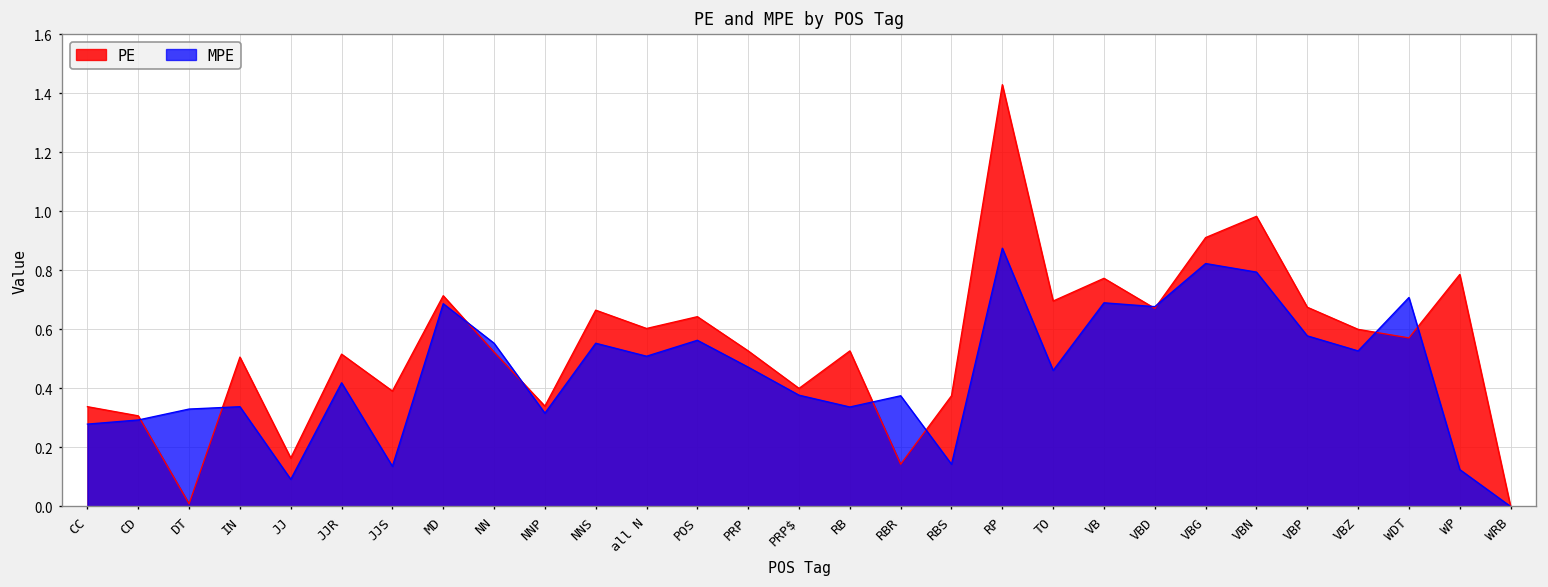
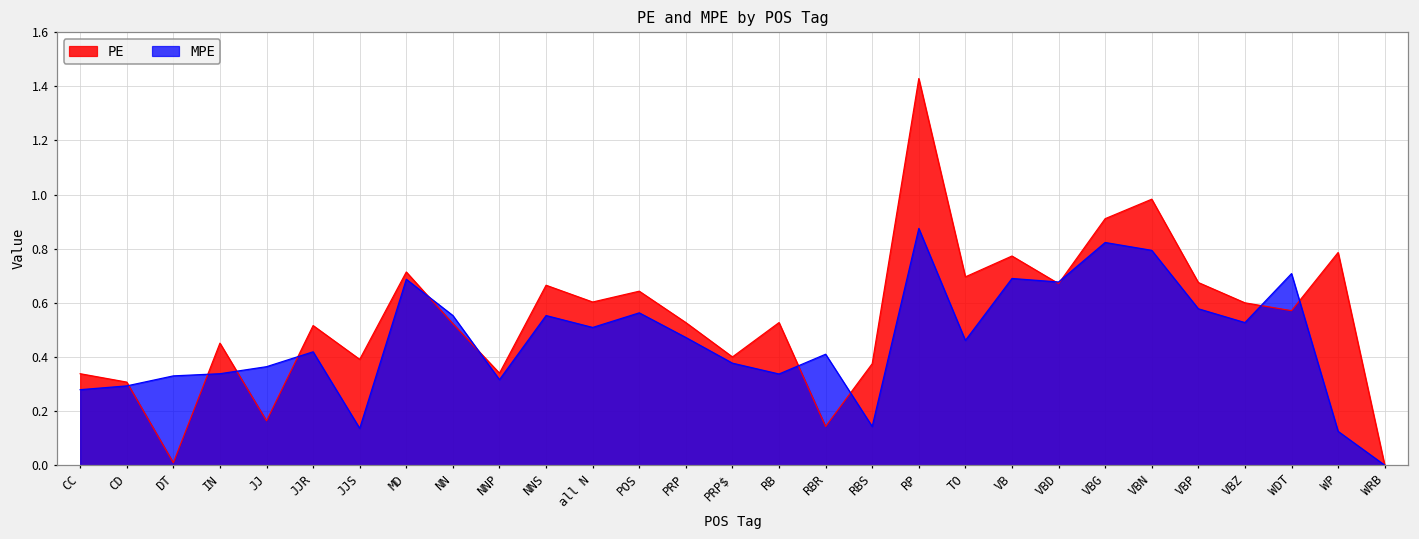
  {
    "PE": {
      "CC": 0.34,
      "CD": 0.31,
      "DT": 0.01,
-     "IN": 0.51,
+     "IN": 0.45,
      "JJ": 0.16,
      "JJR": 0.52,
      "JJS": 0.39,
      "MD": 0.71,
      "NN": 0.52,
      "NNP": 0.34,
      "NNS": 0.67,
      "all N": 0.60,
      "POS": 0.64,
      "PRP": 0.53,
      "PRP$": 0.40,
      "RB": 0.53,
      "RBR": 0.14,
      "RBS": 0.38,
      "RP": 1.43,
      "TO": 0.70,
      "VB": 0.77,
      "VBG": 0.91,
      "VBN": 0.98,
      "VBP": 0.68,
      "VBZ": 0.60,
      "WDT": 0.57,
      "WP": 0.79
    },
    "MPE": {
      "CC": 0.28,
      "CD": 0.29,
      "DT": 0.33,
      "IN": 0.34,
-     "JJ": 0.09,
+     "JJ": 0.36,
      "JJR": 0.42,
      "JJS": 0.14,
      "MD": 0.69,
      "NN": 0.55,
      "NNP": 0.32,
      "NNS": 0.55,
      "all N": 0.51,
      "POS": 0.56,
      "PRP": 0.47,
      "PRP$": 0.38,
      "RB": 0.34,
-     "RBR": 0.38,
+     "RBR": 0.41,
      "RBS": 0.14,
      "RP": 0.88,
      "TO": 0.46,
      "VB": 0.69,
      "VBG": 0.82,
      "VBN": 0.79,
      "VBP": 0.58,
      "VBZ": 0.53,
      "WDT": 0.71,
      "WP": 0.13
    }
  }
